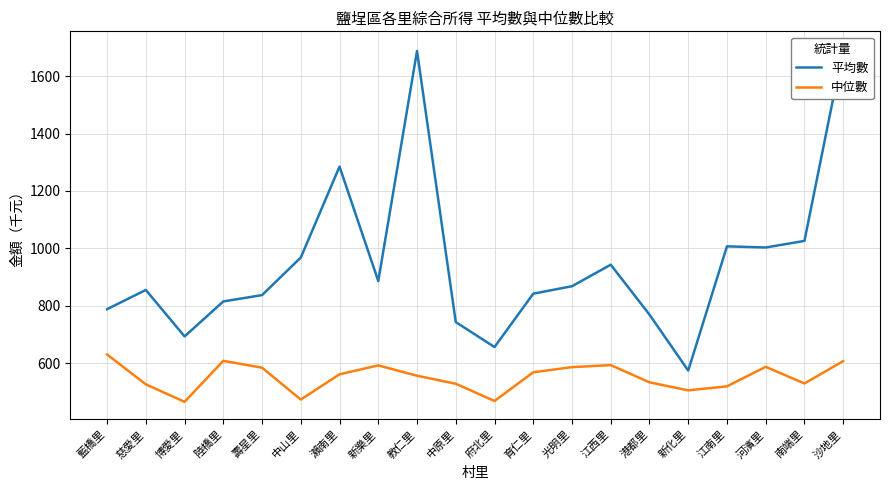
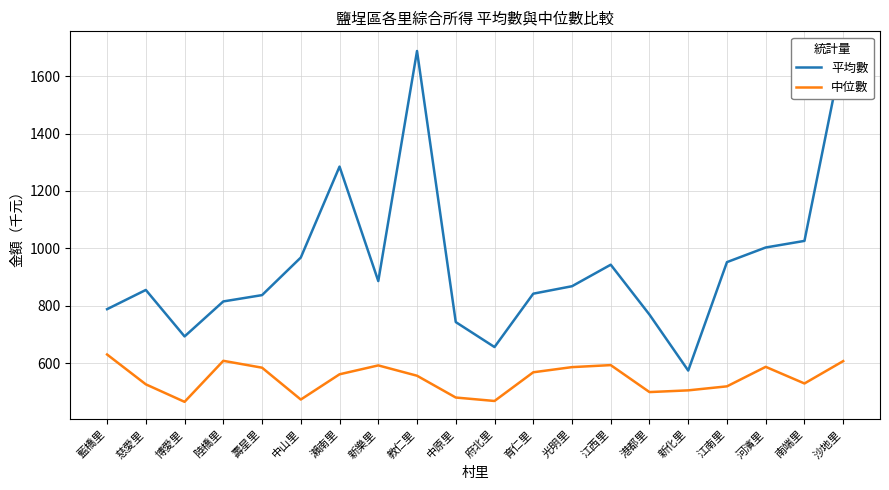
  {
    "平均數": {
      "藍橋里": 790,
      "慈愛里": 860,
      "博愛里": 690,
      "陸橋里": 820,
      "壽星里": 840,
      "中山里": 970,
      "瀨南里": 1290,
      "新樂里": 890,
      "教仁里": 1690,
      "中原里": 740,
      "府北里": 660,
      "育仁里": 840,
      "光明里": 870,
      "江西里": 940,
      "港都里": 770,
      "新化里": 570,
-     "江南里": 1010,
+     "江南里": 950,
      "河濱里": 1000,
      "南端里": 1030
    },
    "中位數": {
      "藍橋里": 630,
      "慈愛里": 530,
      "博愛里": 470,
      "陸橋里": 610,
      "壽星里": 580,
      "中山里": 470,
      "瀨南里": 560,
      "新樂里": 590,
      "教仁里": 560,
-     "中原里": 530,
+     "中原里": 480,
      "府北里": 470,
      "育仁里": 570,
      "光明里": 590,
      "江西里": 590,
-     "港都里": 530,
+     "港都里": 500,
      "新化里": 510,
      "江南里": 520,
      "河濱里": 590,
      "南端里": 530,
      "沙地里": 610
    }
  }
